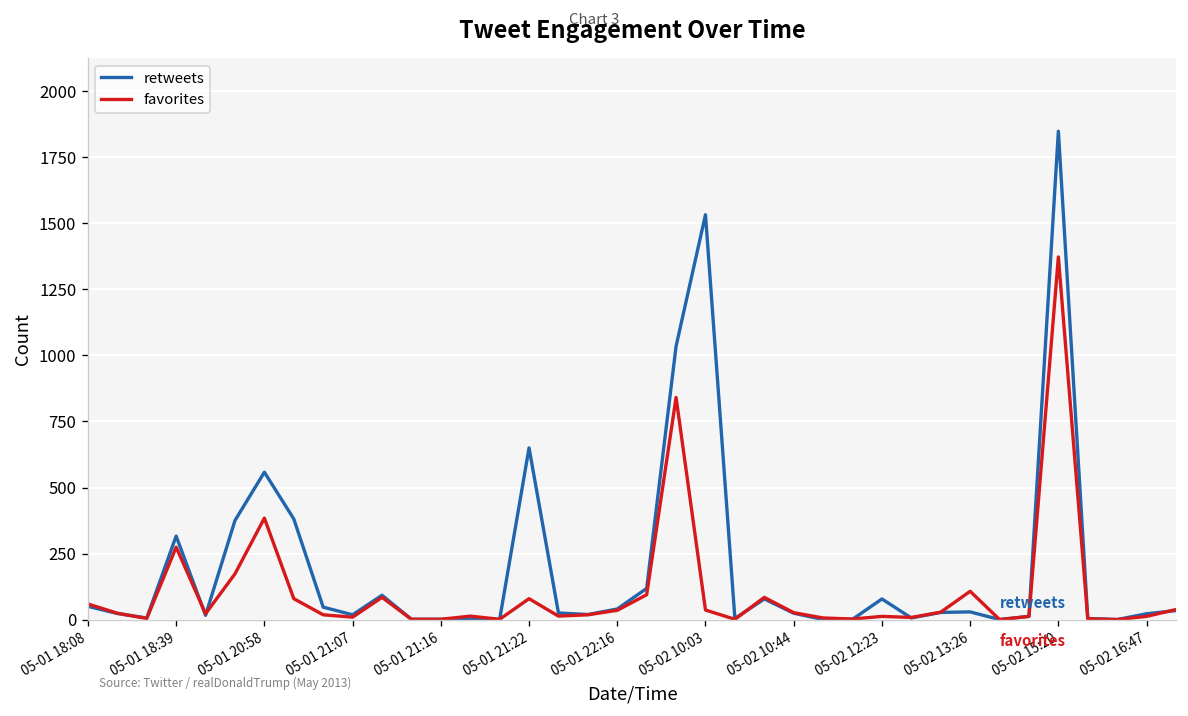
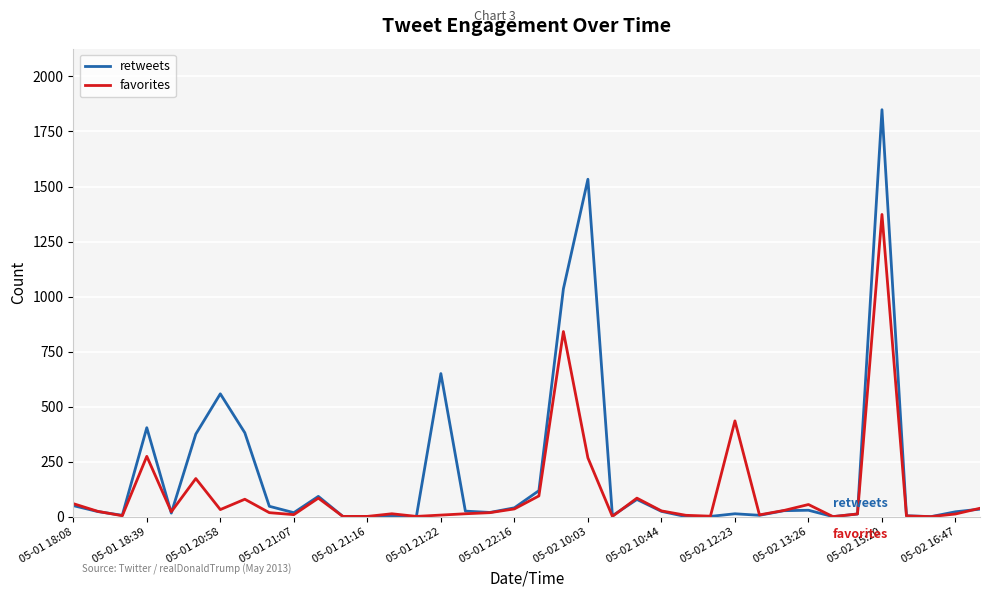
  {
    "retweets": {
-     "05-01 18:39": 320,
+     "05-01 18:39": 400,
      "05-01 20:58": 560,
      "05-01 21:22": 650,
      "05-02 10:03": 1530,
-     "05-02 12:23": 80,
+     "05-02 12:23": 10,
      "05-02 13:26": 30,
      "05-02 15:20": 1850
    },
    "favorites": {
      "05-01 18:39": 270,
-     "05-01 20:58": 380,
-     "05-01 21:22": 80,
-     "05-02 10:03": 40,
-     "05-02 12:23": 10,
-     "05-02 13:26": 110,
+     "05-01 20:58": 30,
+     "05-01 21:22": 10,
+     "05-02 10:03": 270,
+     "05-02 12:23": 440,
+     "05-02 13:26": 60,
      "05-02 15:20": 1370
    }
  }
